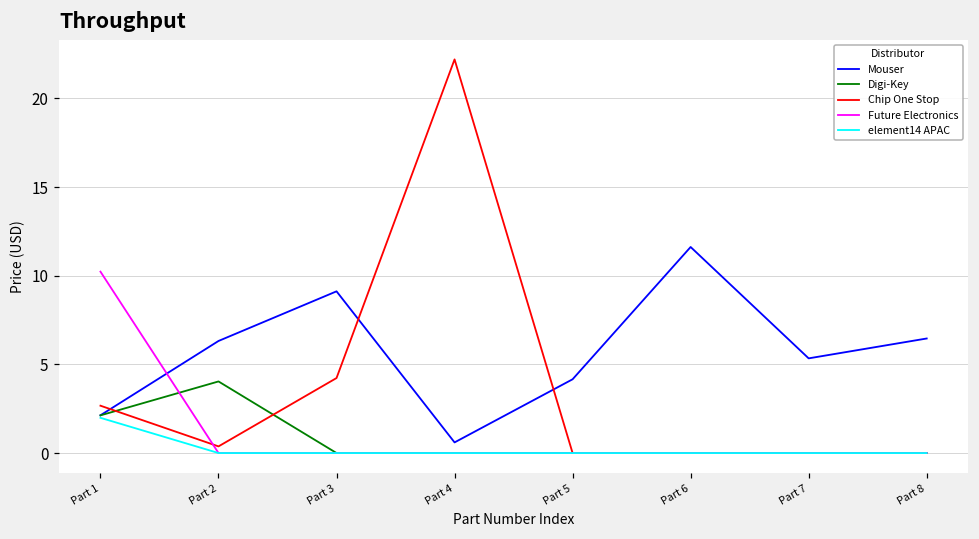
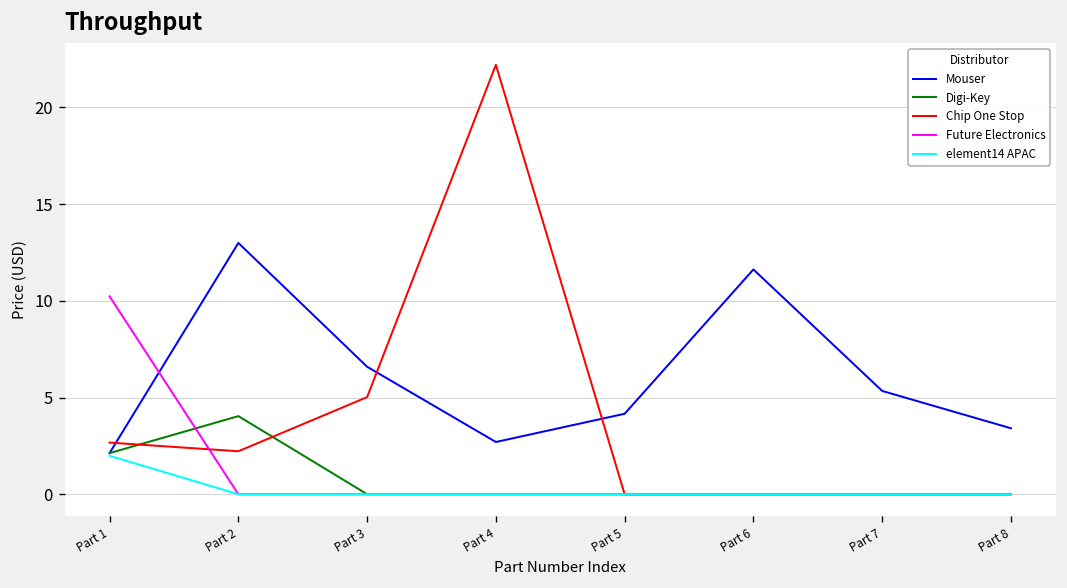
  {
    "Mouser": {
-     "Part 2": 6.3,
-     "Part 3": 9.1,
-     "Part 4": 0.6,
+     "Part 2": 13.0,
+     "Part 3": 6.6,
+     "Part 4": 2.7,
      "Part 5": 4.2,
      "Part 6": 11.6,
      "Part 7": 5.3,
-     "Part 8": 6.5
+     "Part 8": 3.4
    },
    "Digi-Key": {
      "Part 2": 4.0
    },
    "Chip One Stop": {
      "Part 1": 2.7,
-     "Part 2": 0.4,
-     "Part 3": 4.2,
+     "Part 2": 2.2,
+     "Part 3": 5.0,
      "Part 4": 22.2
    },
    "Future Electronics": {
      "Part 1": 10.2
    }
  }
